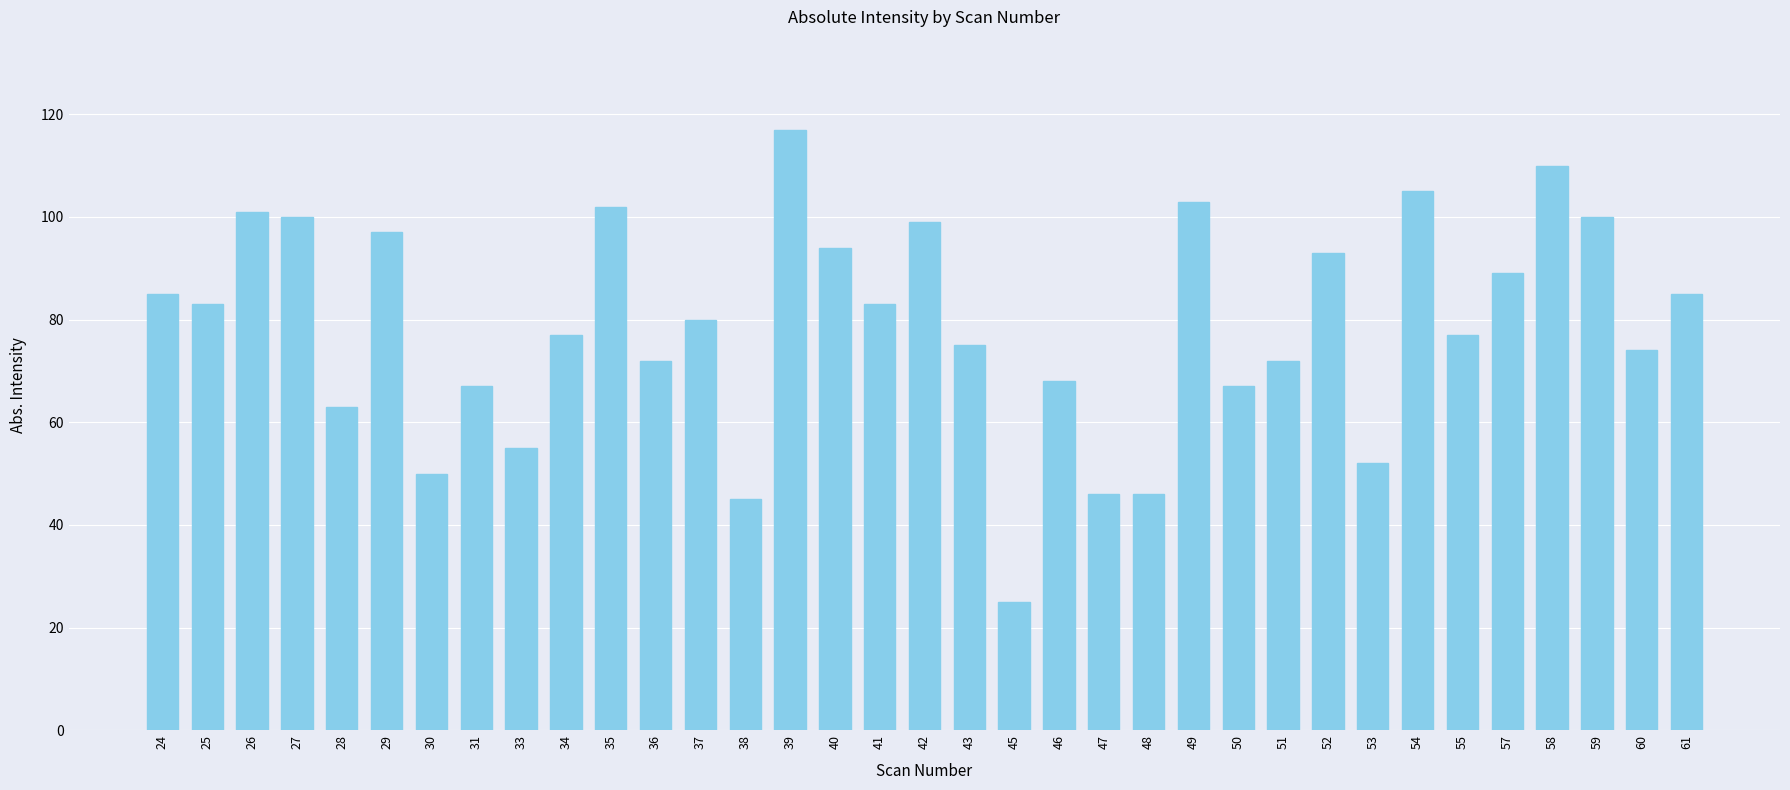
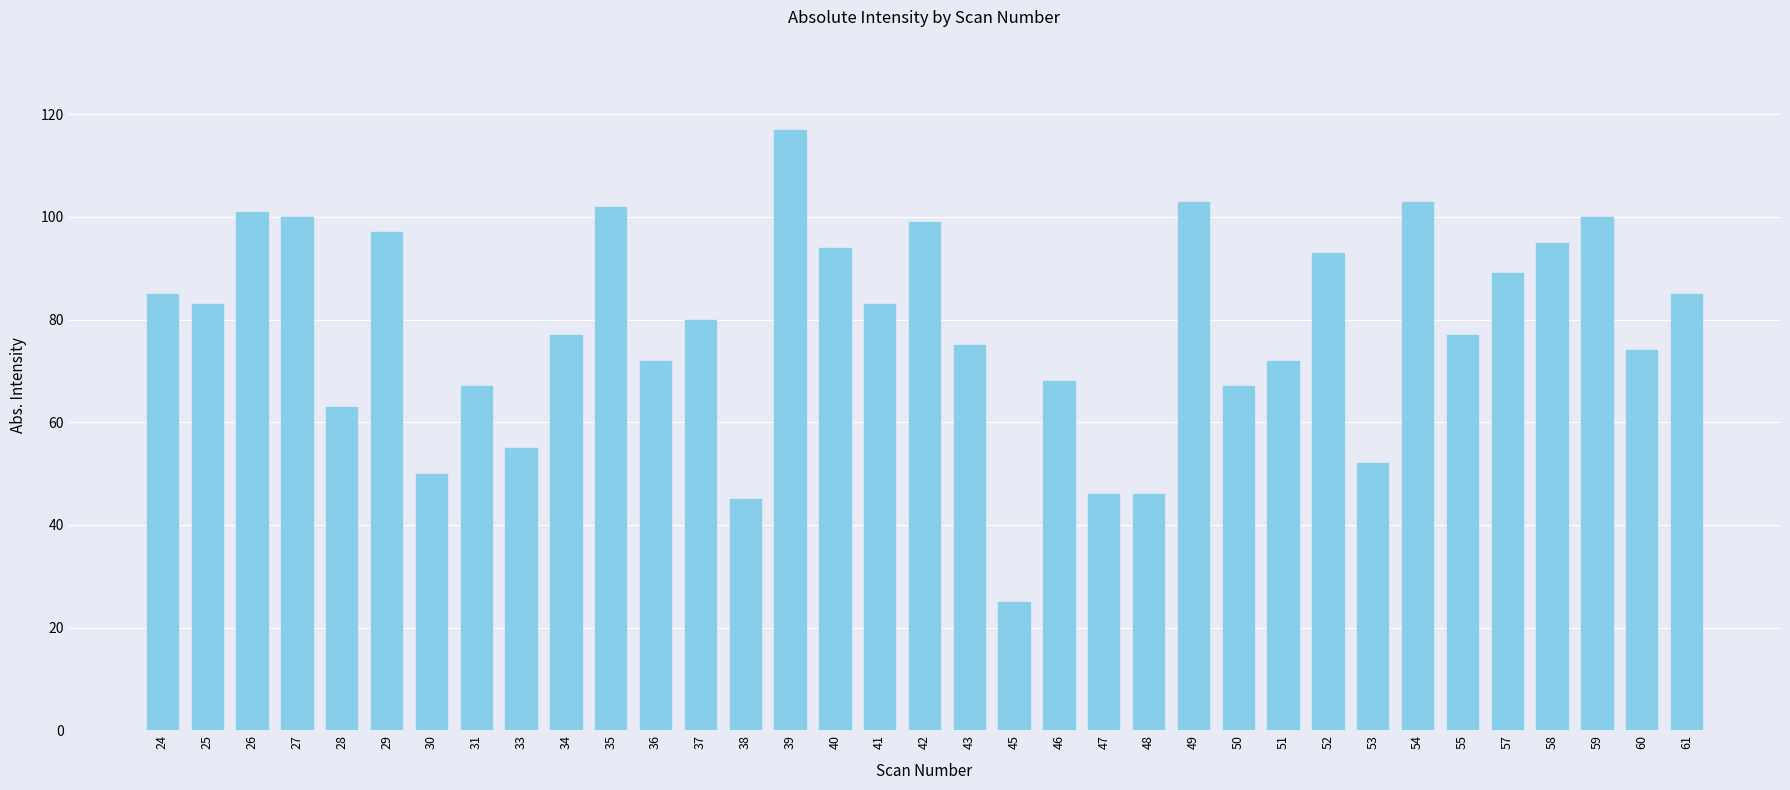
  {
    "24": 85,
    "25": 83,
    "26": 101,
    "27": 100,
    "28": 63,
    "29": 97,
    "30": 50,
    "31": 67,
    "33": 55,
    "34": 77,
    "35": 102,
    "36": 72,
    "37": 80,
    "38": 45,
    "39": 117,
    "40": 94,
    "41": 83,
    "42": 99,
    "43": 75,
    "45": 25,
    "46": 68,
    "47": 46,
    "48": 46,
    "49": 103,
    "50": 67,
    "51": 72,
    "52": 93,
    "53": 52,
-   "54": 105,
+   "54": 103,
    "55": 77,
    "57": 89,
-   "58": 110,
+   "58": 95,
    "59": 100,
    "60": 74,
    "61": 85
  }
